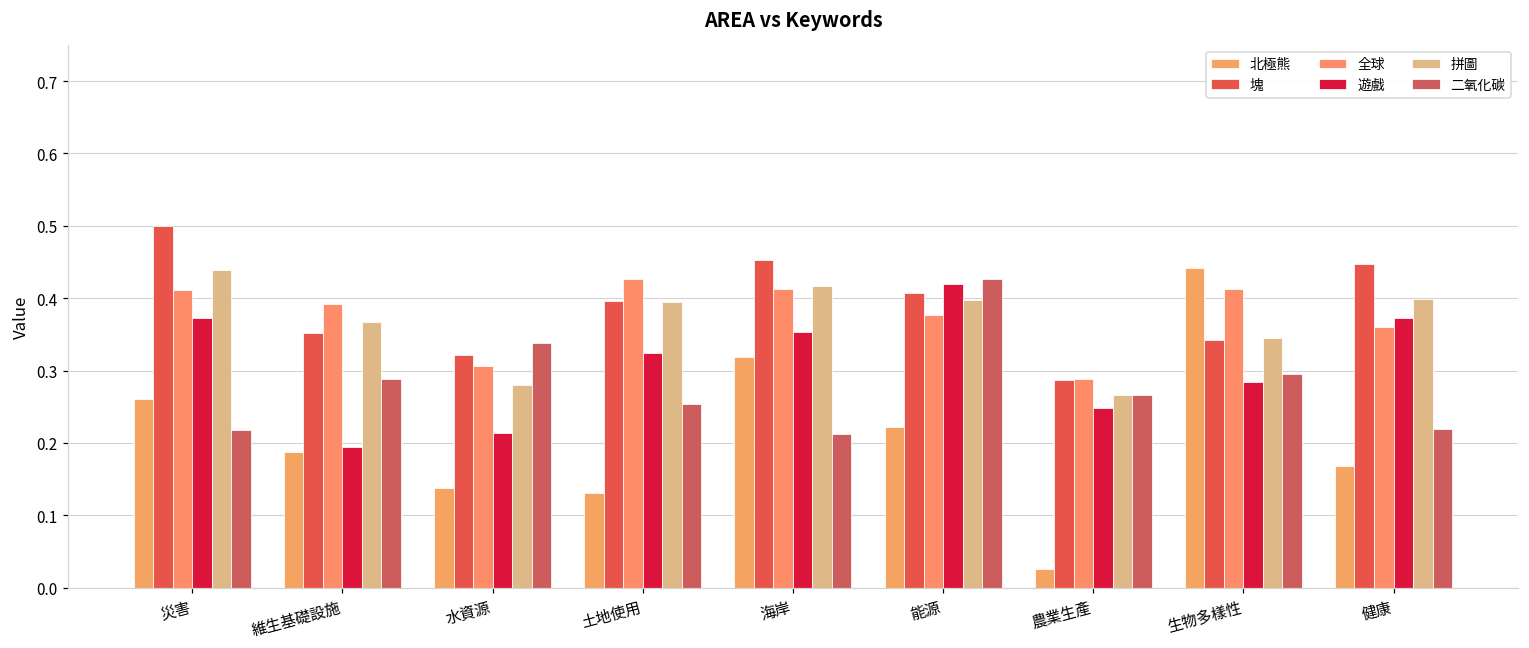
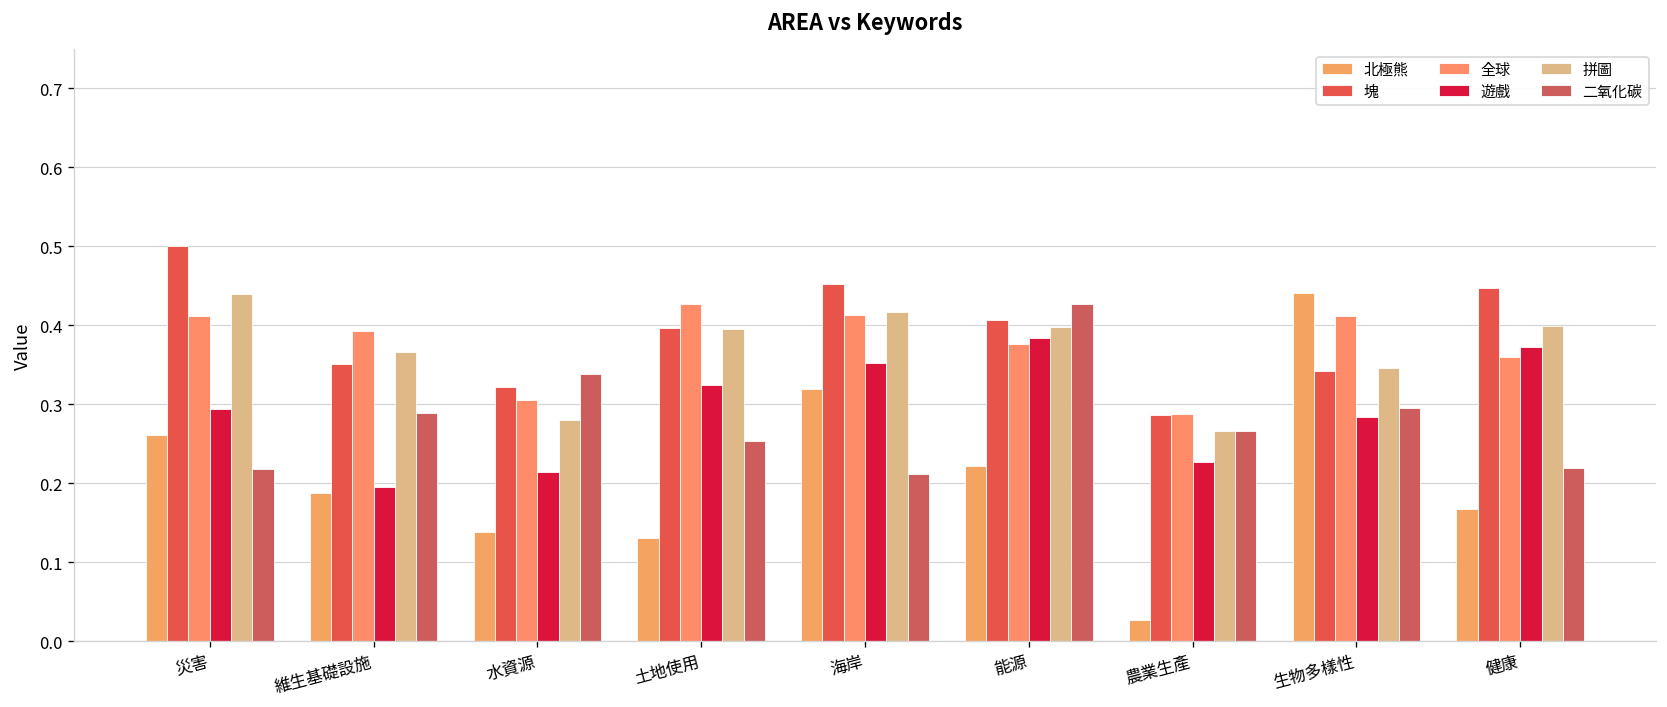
  {
    "遊戲": {
-     "災害": 0.37,
+     "災害": 0.29,
      "維生基礎設施": 0.19,
      "水資源": 0.21,
      "土地使用": 0.32,
      "海岸": 0.35,
-     "能源": 0.42,
-     "農業生產": 0.25,
+     "能源": 0.38,
+     "農業生產": 0.23,
      "生物多樣性": 0.28,
      "健康": 0.37
    }
  }
